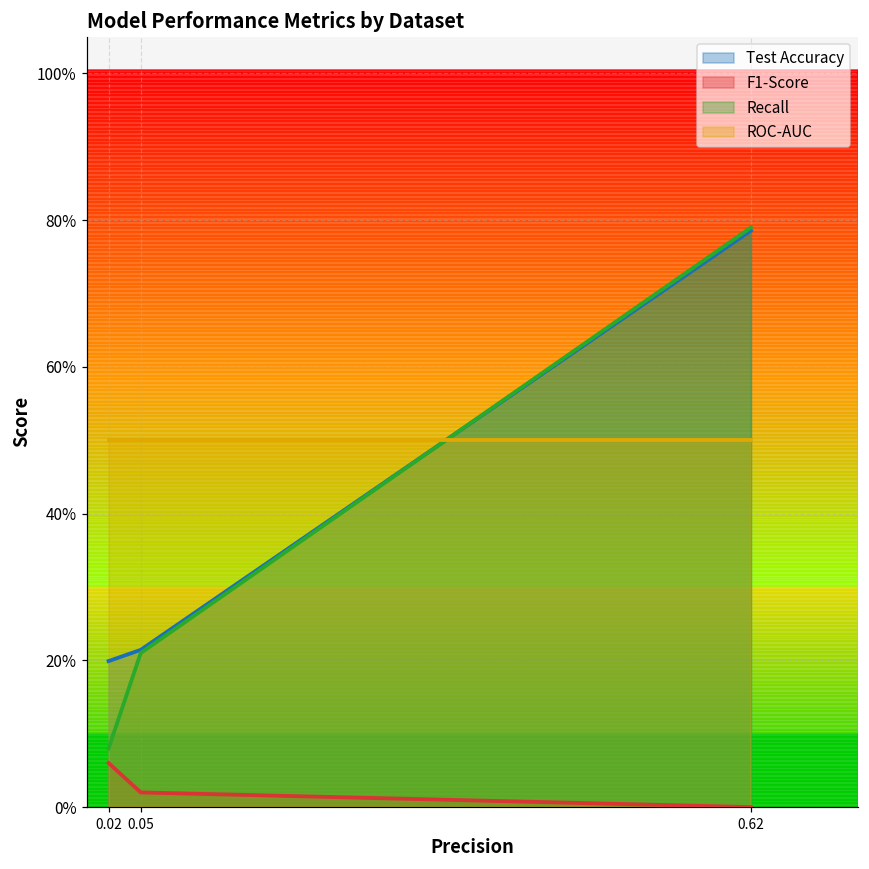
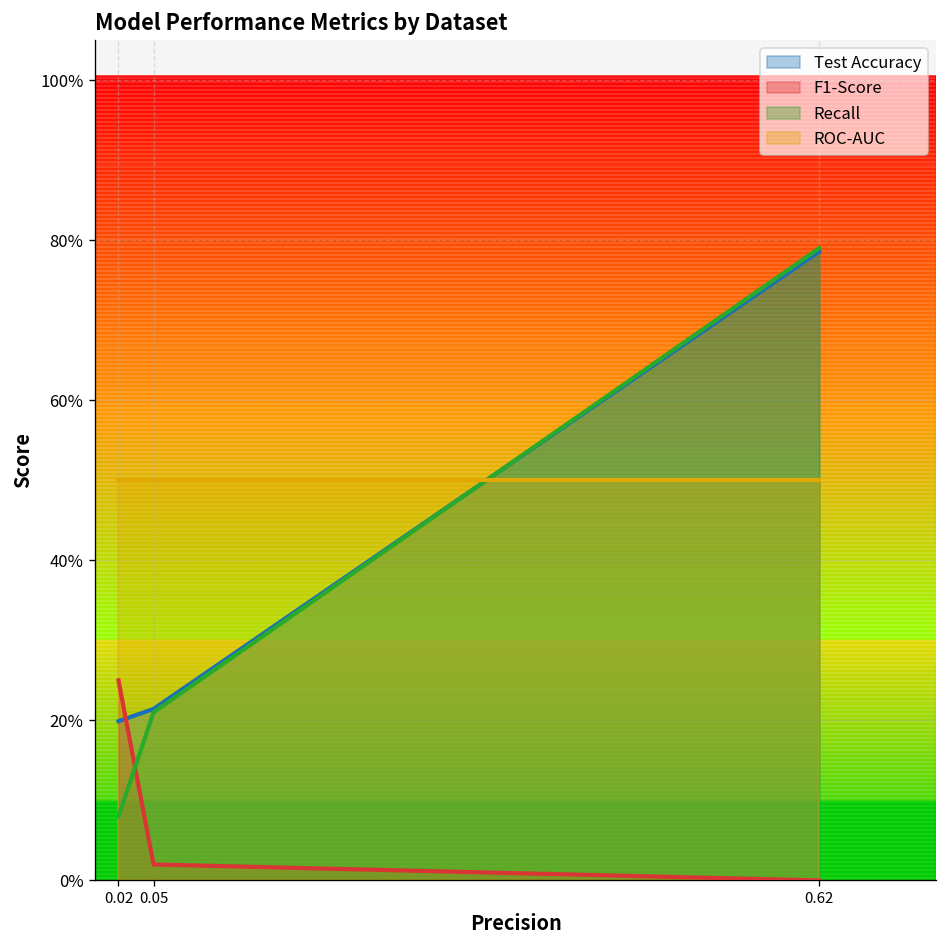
  {
    "Test Accuracy": {
      "0.02": "20%",
      "0.05": "21%",
      "0.62": "79%"
    },
    "F1-Score": {
-     "0.02": "6%",
+     "0.02": "25%",
      "0.05": "2%",
      "0.62": "0%"
    },
    "Recall": {
      "0.02": "8%",
      "0.05": "21%",
      "0.62": "79%"
    },
    "ROC-AUC": {
      "0.02": "50%",
      "0.05": "50%",
      "0.62": "50%"
    }
  }
